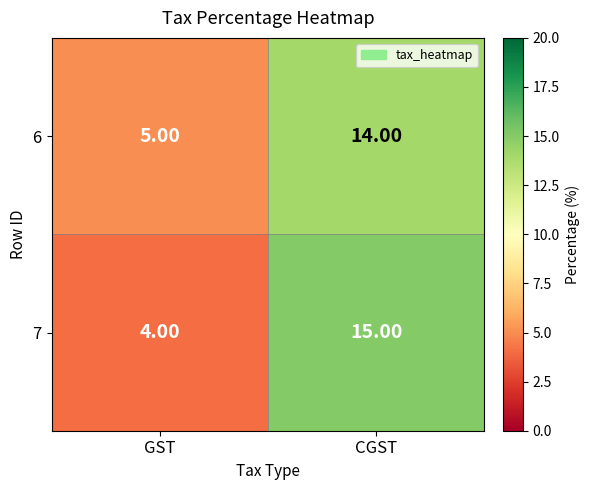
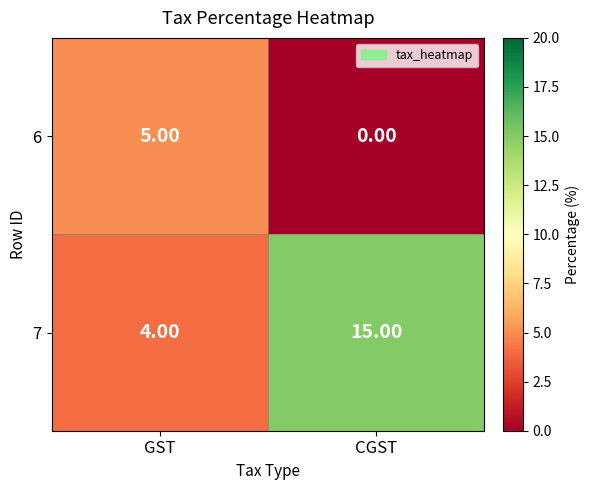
  {
    "6": {
      "GST": 5.00,
-     "CGST": 14.00
+     "CGST": 0.00
    },
    "7": {
      "GST": 4.00,
      "CGST": 15.00
    }
  }
